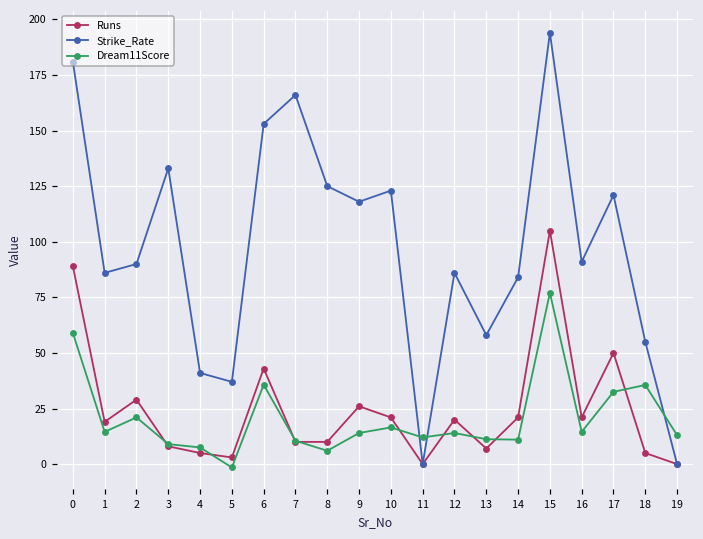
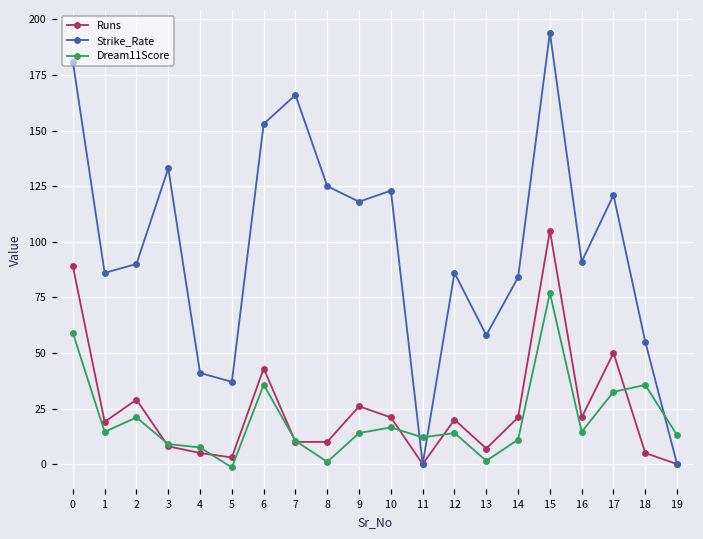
  {
    "Runs": {
      "0": 89,
      "1": 19,
      "2": 29,
      "4": 5,
      "5": 3,
      "6": 43,
      "8": 10,
      "9": 26,
      "10": 21,
      "12": 20,
      "13": 7,
      "14": 21,
      "15": 105,
      "16": 21,
      "17": 50,
      "18": 5
    },
    "Strike_Rate": {
      "1": 86,
      "2": 90,
      "3": 133,
      "4": 41,
      "5": 37,
      "6": 153,
      "7": 166,
      "8": 125,
      "9": 118,
      "10": 123,
      "12": 86,
      "13": 58,
      "14": 84,
      "15": 194,
      "16": 91,
      "17": 121,
      "18": 55
    },
    "Dream11Score": {
      "0": 59,
      "1": 15,
      "2": 21,
      "4": 8,
      "5": -2,
      "6": 36,
-     "8": 6,
+     "8": 1,
      "9": 14,
      "10": 17,
      "11": 12,
      "12": 14,
-     "13": 11,
+     "13": 2,
      "14": 11,
      "15": 77,
      "16": 15,
      "17": 33,
      "18": 36,
      "19": 13
    }
  }
